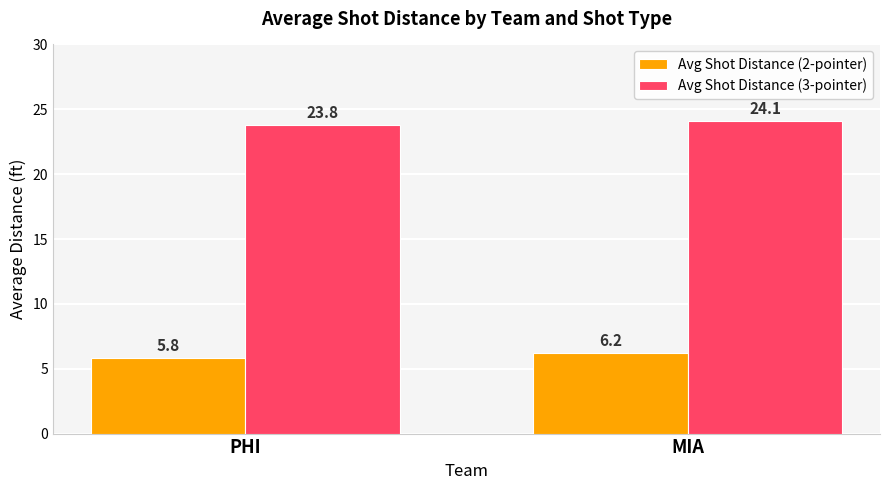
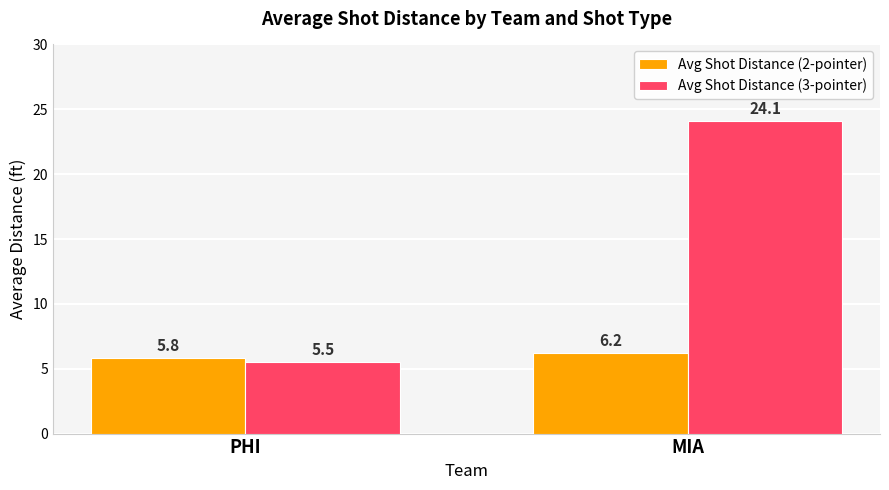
  {
    "Avg Shot Distance (2-pointer)": {
      "PHI": 5.8,
      "MIA": 6.2
    },
    "Avg Shot Distance (3-pointer)": {
-     "PHI": 23.8,
+     "PHI": 5.5,
      "MIA": 24.1
    }
  }
